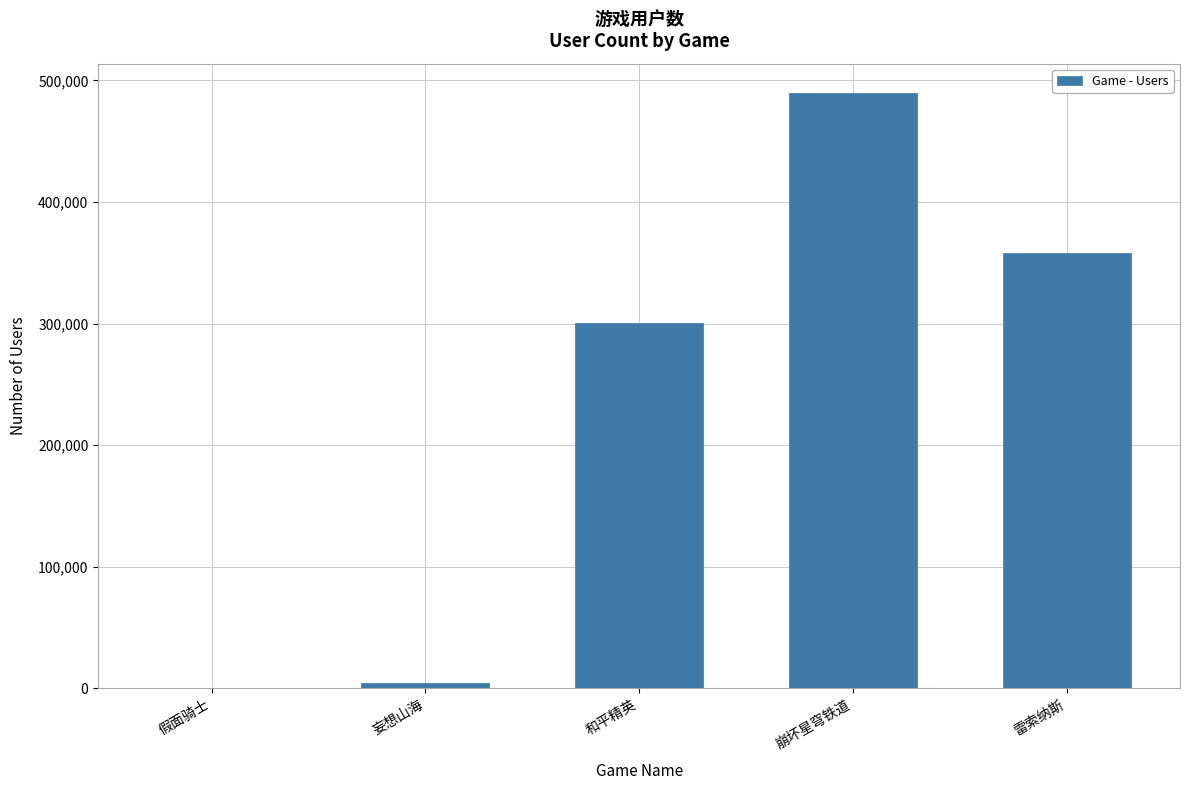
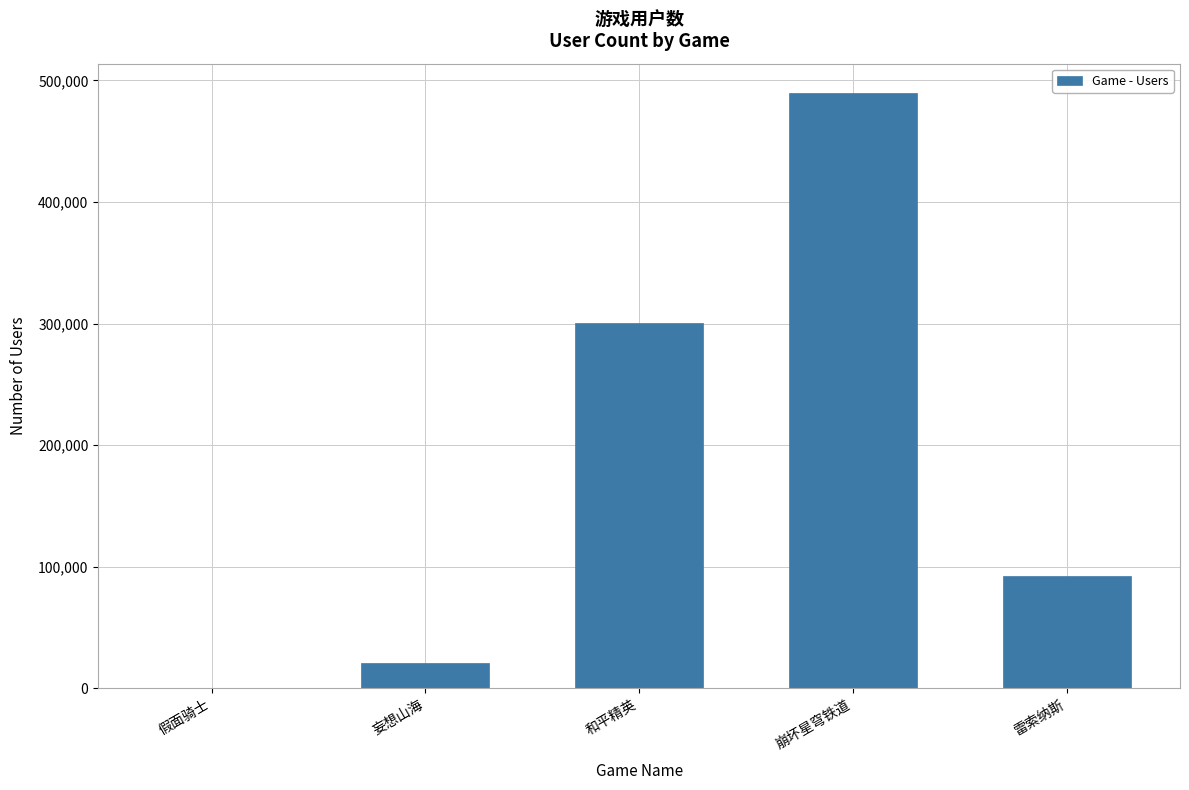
  {
-   "妄想山海": "4,000",
+   "妄想山海": "21,000",
    "和平精英": "301,000",
    "崩坏星穹铁道": "489,000",
-   "雷索纳斯": "358,000"
+   "雷索纳斯": "92,000"
  }
